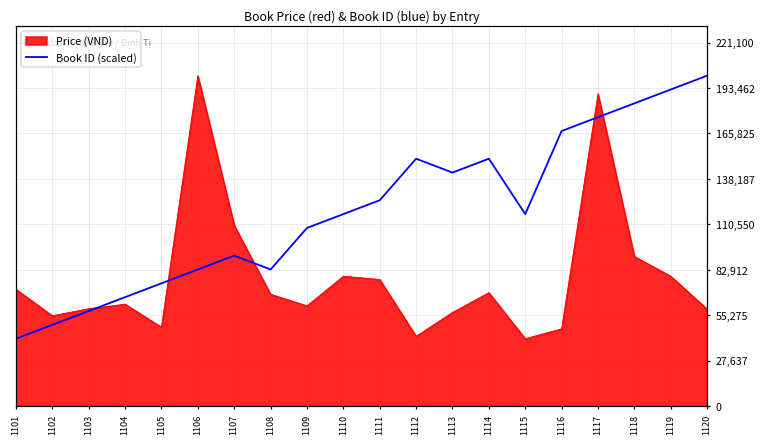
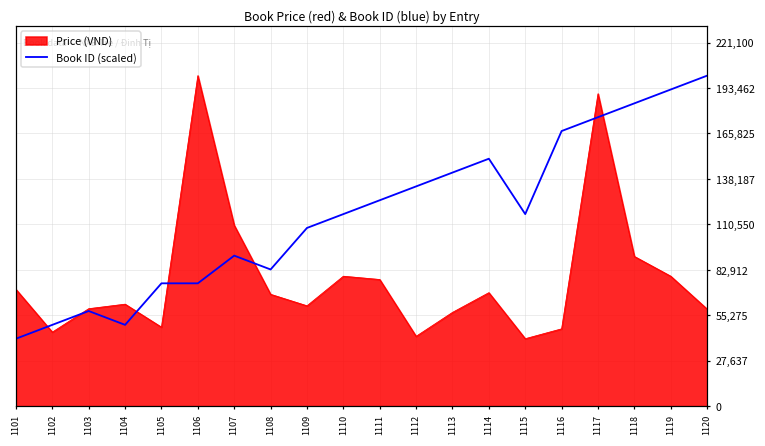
  {
    "Price (VND)": {
      "1101": "71,000",
-     "1102": "55,000",
+     "1102": "45,000",
      "1104": "62,000",
      "1105": "48,000",
      "1106": "201,000",
      "1107": "110,000",
      "1108": "68,000",
      "1109": "61,000",
      "1110": "79,000",
      "1111": "77,000",
      "1112": "42,000",
      "1113": "57,000",
      "1114": "69,000",
      "1115": "41,000",
      "1116": "47,000",
      "1117": "190,000",
      "1118": "91,000",
      "1119": "79,000",
      "1120": "59,000"
    },
    "Book ID (scaled)": {
      "1101": "41,000",
      "1102": "49,000",
-     "1104": "66,000",
+     "1104": "49,000",
      "1105": "75,000",
-     "1106": "83,000",
+     "1106": "75,000",
      "1107": "92,000",
      "1108": "83,000",
      "1109": "108,000",
      "1110": "117,000",
      "1111": "125,000",
-     "1112": "150,000",
+     "1112": "134,000",
      "1113": "142,000",
      "1114": "150,000",
      "1115": "117,000",
      "1116": "167,000",
      "1117": "176,000",
      "1118": "184,000",
      "1119": "193,000",
      "1120": "201,000"
    }
  }
